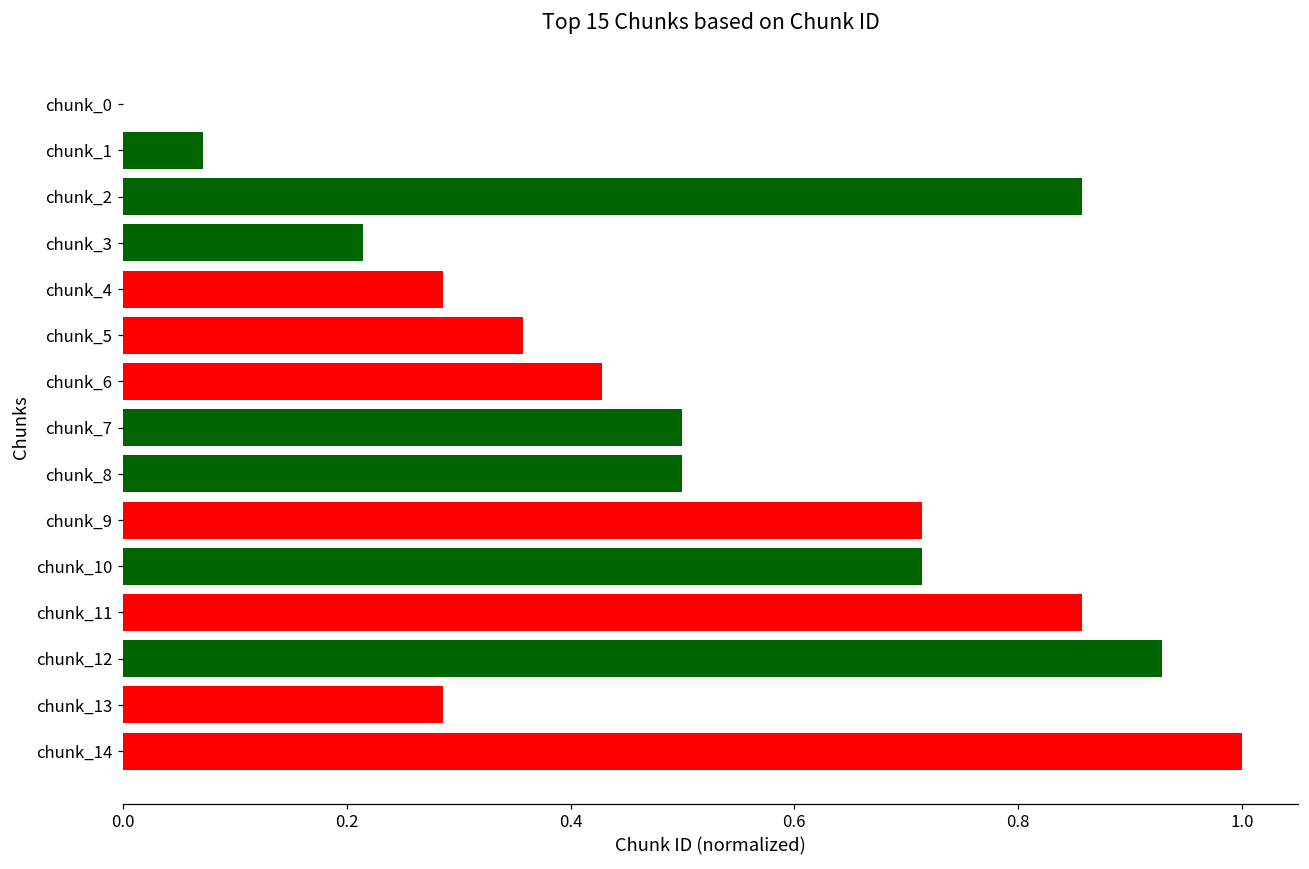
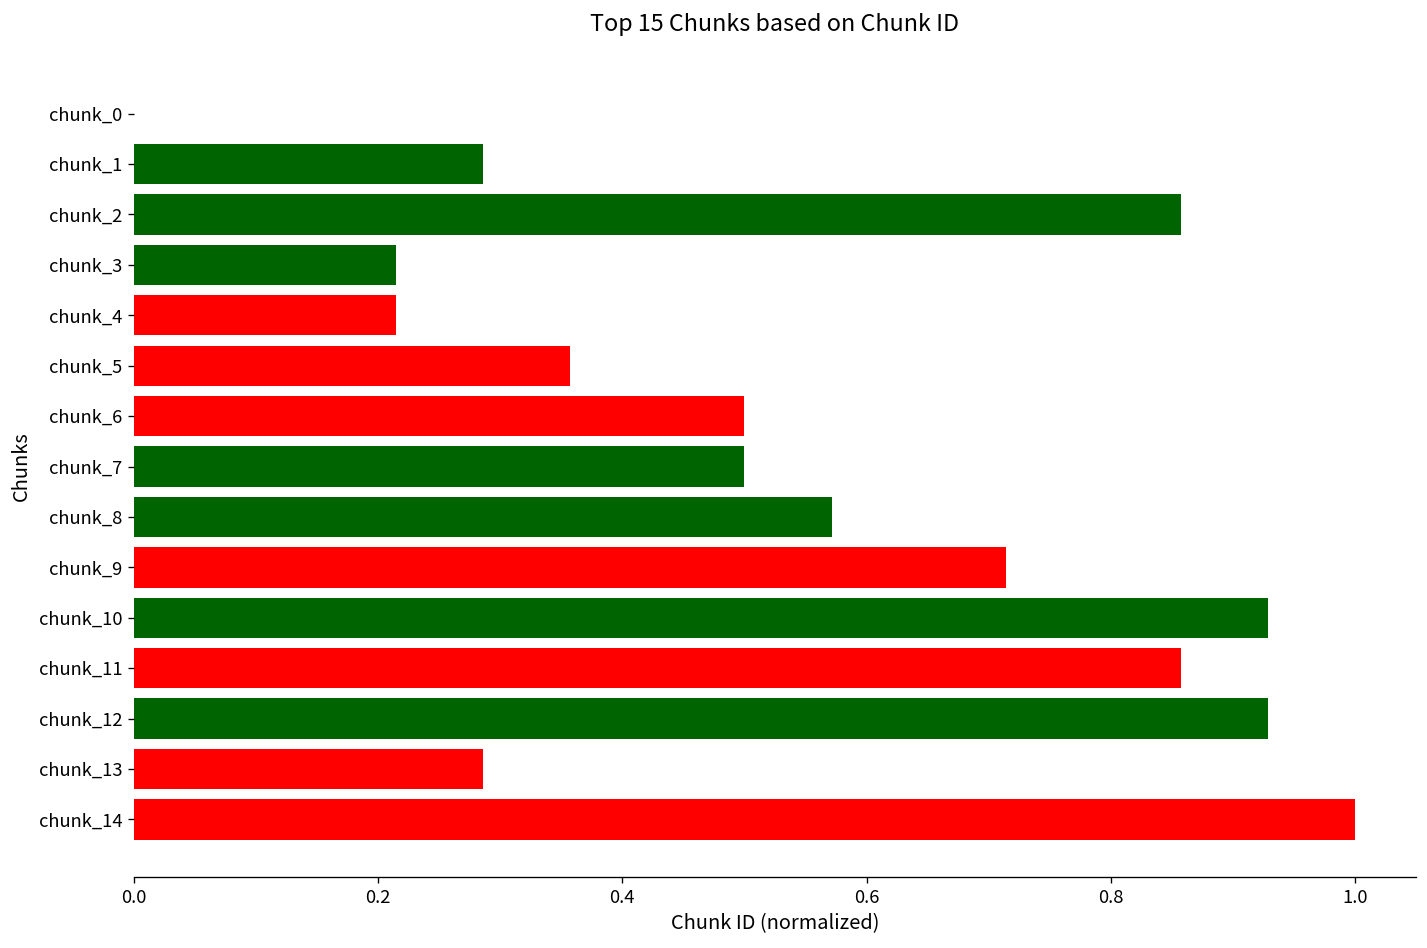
  {
    "chunk_0": 0.000,
-   "chunk_1": 0.071,
+   "chunk_1": 0.286,
    "chunk_2": 0.857,
    "chunk_3": 0.214,
-   "chunk_4": 0.286,
+   "chunk_4": 0.214,
    "chunk_5": 0.357,
-   "chunk_6": 0.429,
+   "chunk_6": 0.500,
    "chunk_7": 0.500,
-   "chunk_8": 0.500,
+   "chunk_8": 0.571,
    "chunk_9": 0.714,
-   "chunk_10": 0.714,
+   "chunk_10": 0.929,
    "chunk_11": 0.857,
    "chunk_12": 0.929,
    "chunk_13": 0.286,
    "chunk_14": 1.000
  }
